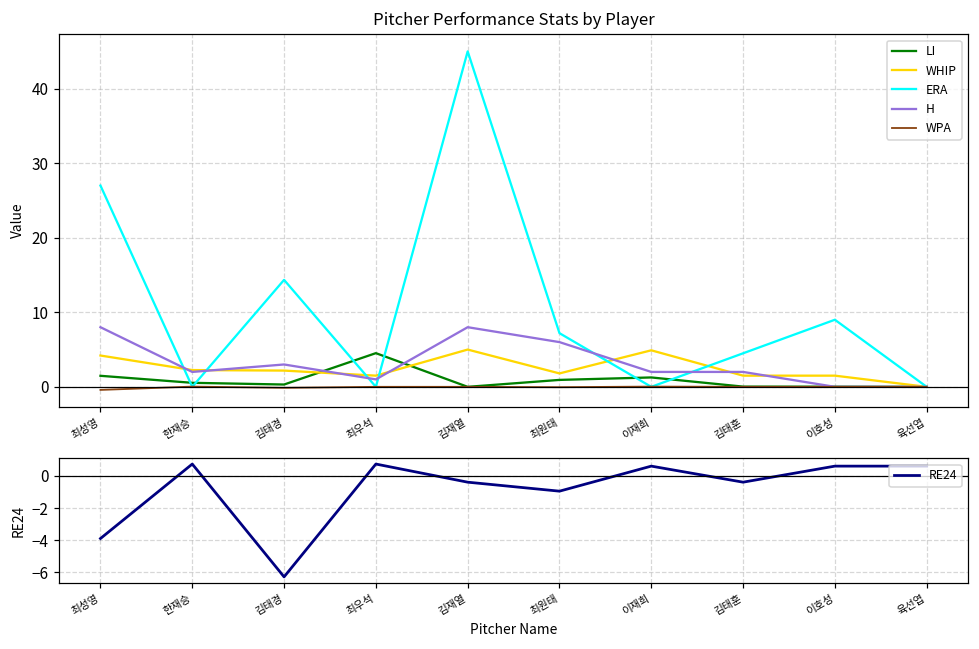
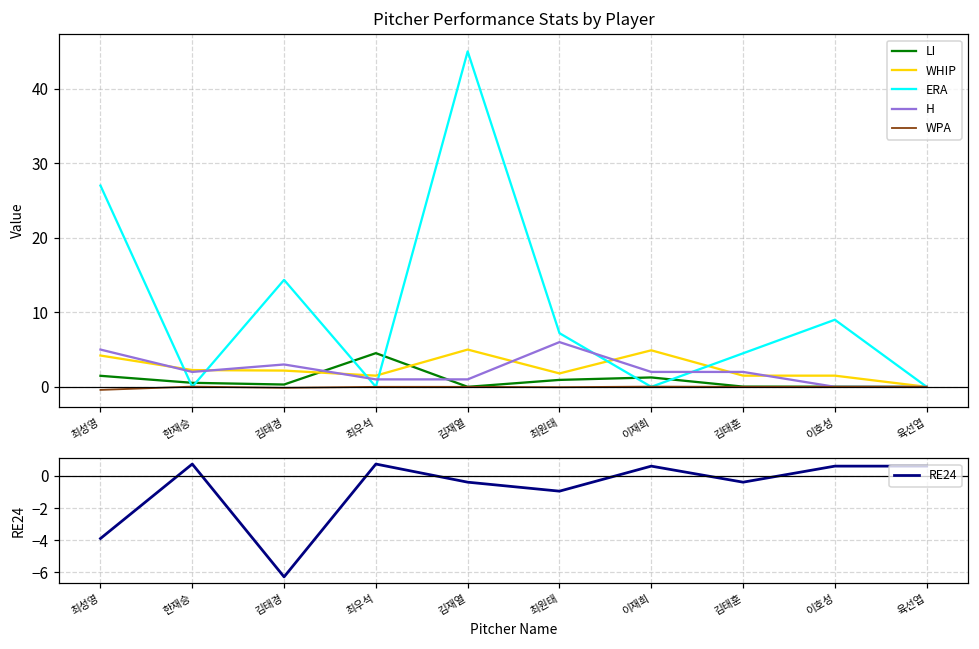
  {
    "Pitcher Performance Stats by Player": {
      "LI": {
        "최성영": 1,
        "한재승": 1,
        "김태경": 0,
        "최우석": 5,
        "최원태": 1,
        "이재희": 1
      },
      "WHIP": {
        "최성영": 4,
        "김태경": 2,
        "최우석": 2,
        "김재열": 5,
        "최원태": 2,
        "이재희": 5,
        "김태훈": 2,
        "이호성": 2
      },
      "ERA": {
        "최성영": 27,
        "김태경": 14,
        "김재열": 45,
        "최원태": 7,
        "김태훈": 5,
        "이호성": 9
      },
      "H": {
-       "최성영": 8,
+       "최성영": 5,
        "김태경": 3,
        "최우석": 1,
-       "김재열": 8,
+       "김재열": 1,
        "최원태": 6,
        "이재희": 2,
        "김태훈": 2
      },
      "WPA": {
        "최성영": 0,
        "김태경": 0,
        "최원태": 0
      }
    }
  }
